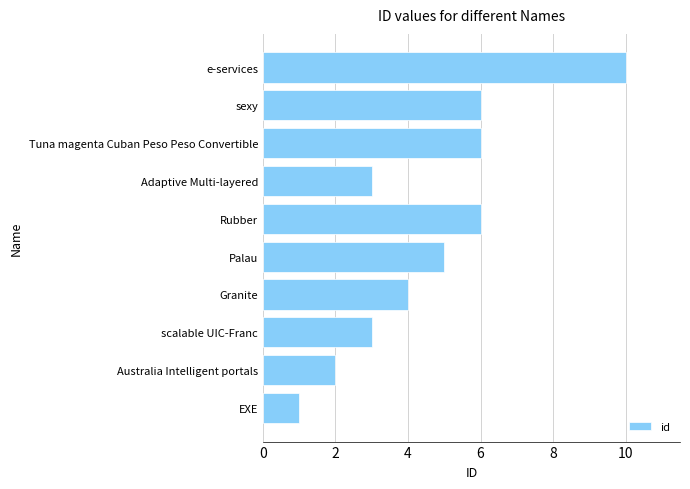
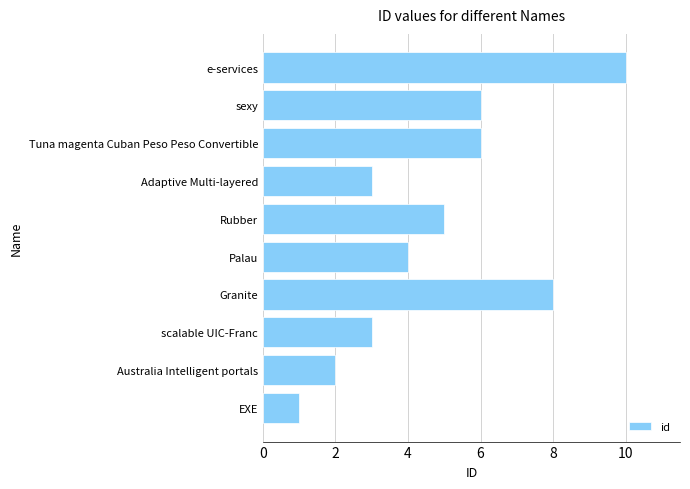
  {
    "e-services": 10,
    "sexy": 6,
    "Tuna magenta Cuban Peso Peso Convertible": 6,
    "Adaptive Multi-layered": 3,
-   "Rubber": 6,
-   "Palau": 5,
-   "Granite": 4,
+   "Rubber": 5,
+   "Palau": 4,
+   "Granite": 8,
    "scalable UIC-Franc": 3,
    "Australia Intelligent portals": 2,
    "EXE": 1
  }
